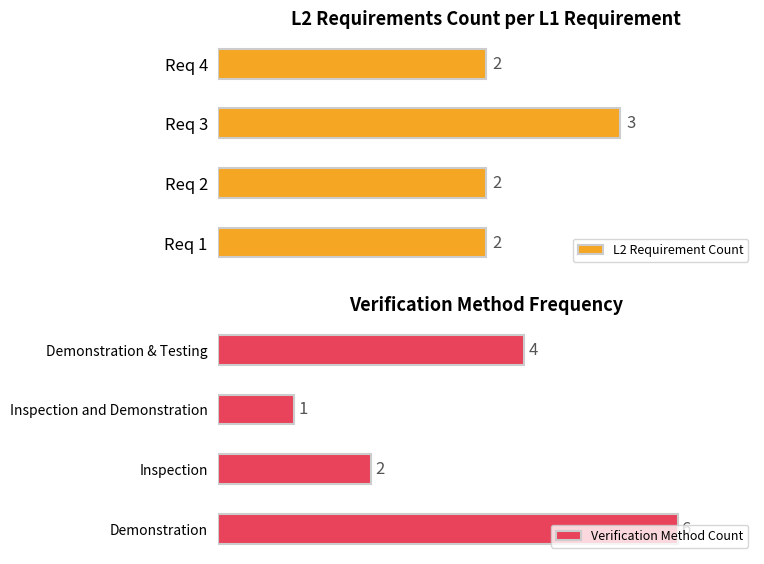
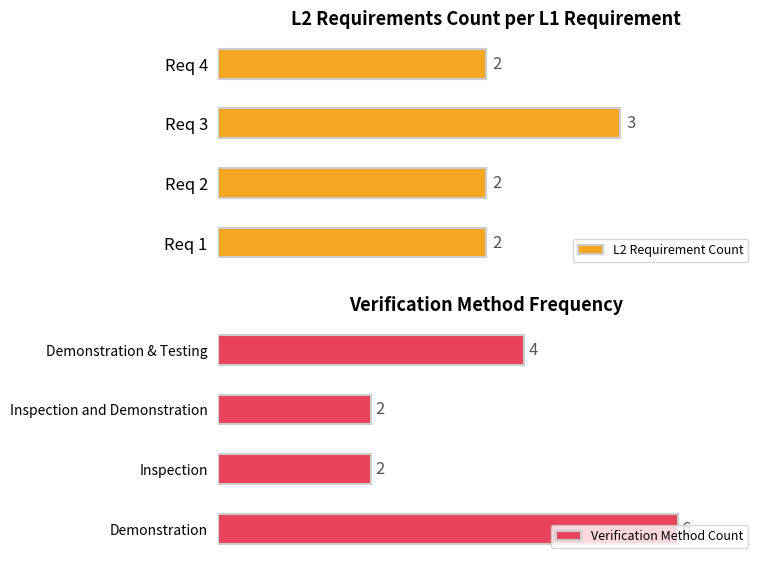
  {
    "L2 Requirements Count per L1 Requirement": {
      "Req 4": 2,
      "Req 3": 3,
      "Req 2": 2,
      "Req 1": 2
    },
    "Verification Method Frequency": {
      "Demonstration & Testing": 4,
-     "Inspection and Demonstration": 1,
+     "Inspection and Demonstration": 2,
      "Inspection": 2
    }
  }
